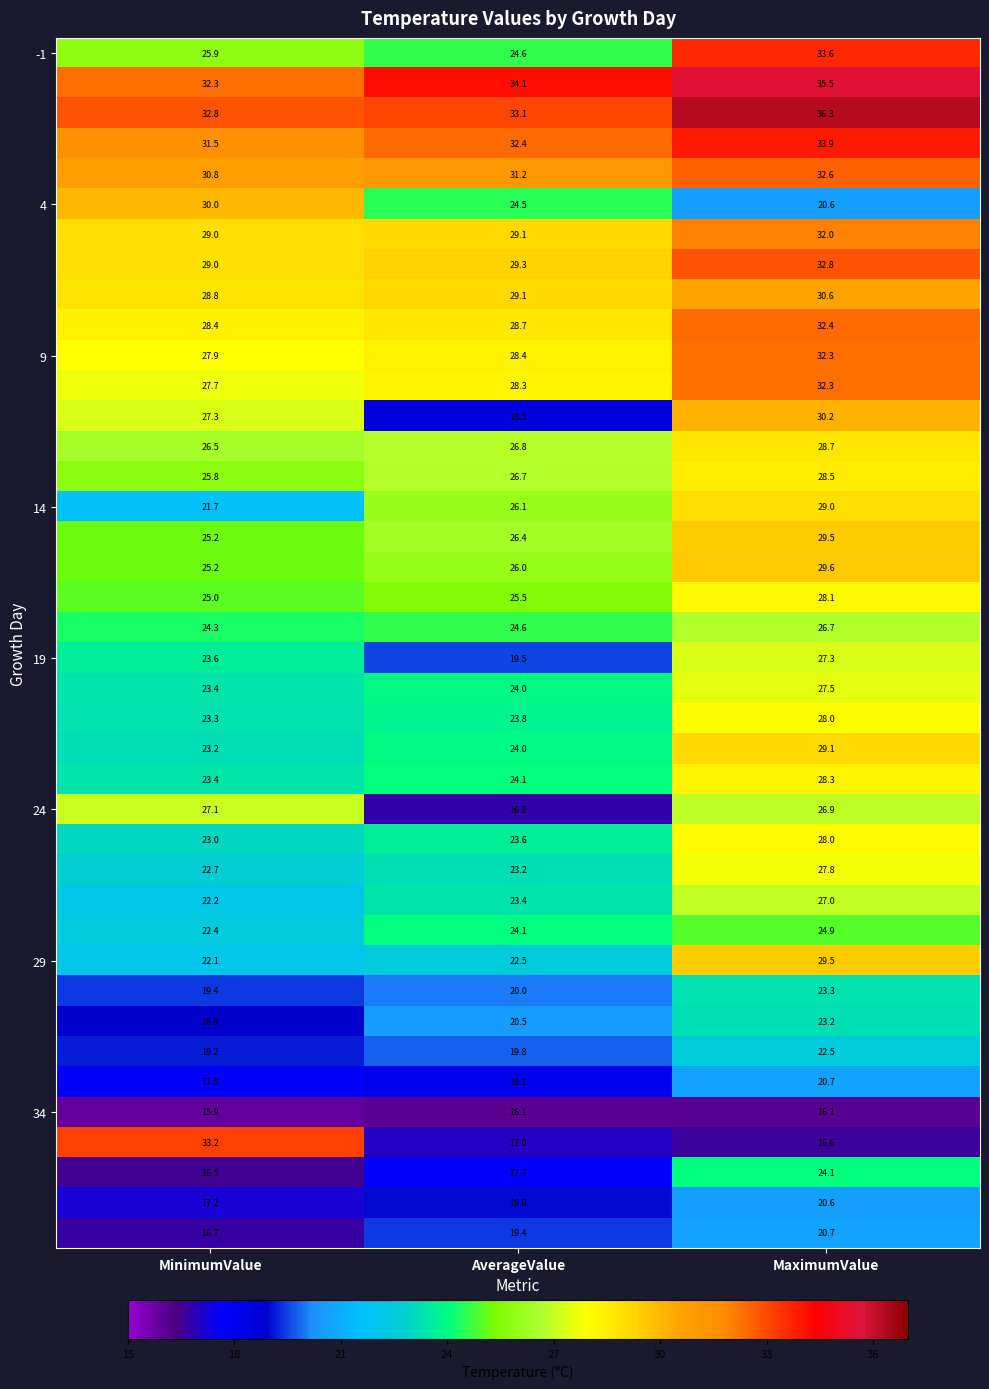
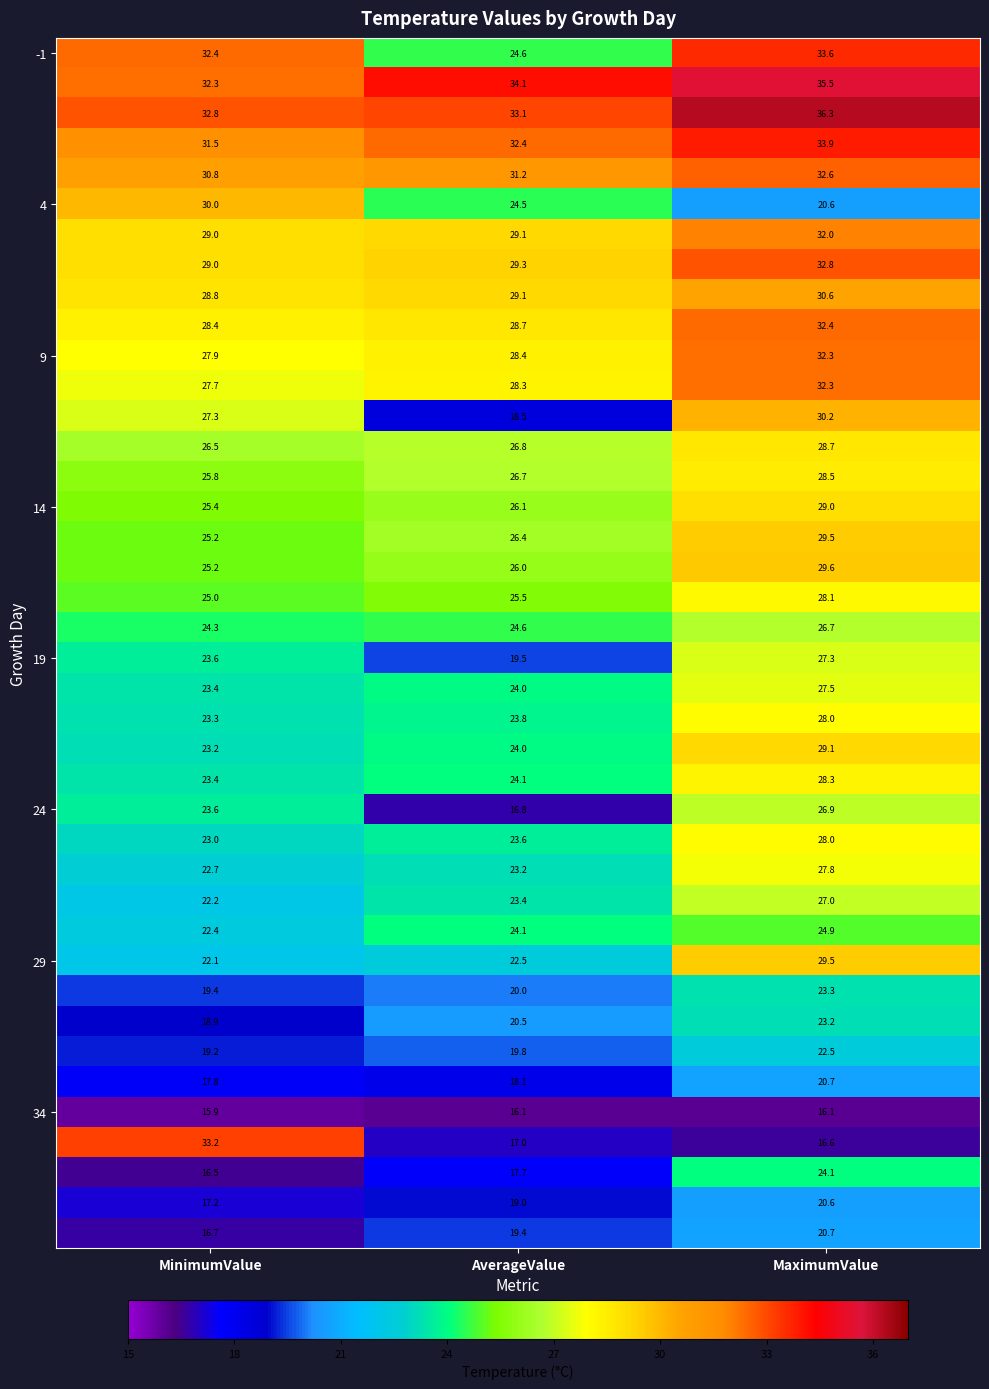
  {
    "-1": {
-     "MinimumValue": 25.9,
+     "MinimumValue": 32.4,
      "AverageValue": 24.6,
      "MaximumValue": 33.6
    },
    "4": {
      "MinimumValue": 30.0,
      "AverageValue": 24.5,
      "MaximumValue": 20.6
    },
    "9": {
      "MinimumValue": 27.9,
      "AverageValue": 28.4,
      "MaximumValue": 32.3
    },
    "14": {
-     "MinimumValue": 21.7,
+     "MinimumValue": 25.4,
      "AverageValue": 26.1,
      "MaximumValue": 29.0
    },
    "19": {
      "MinimumValue": 23.6,
      "AverageValue": 19.5,
      "MaximumValue": 27.3
    },
    "24": {
-     "MinimumValue": 27.1,
+     "MinimumValue": 23.6,
      "AverageValue": 16.8,
      "MaximumValue": 26.9
    },
    "29": {
      "MinimumValue": 22.1,
      "AverageValue": 22.5,
      "MaximumValue": 29.5
    },
    "34": {
      "MinimumValue": 15.9,
      "AverageValue": 16.1,
      "MaximumValue": 16.1
    }
  }
